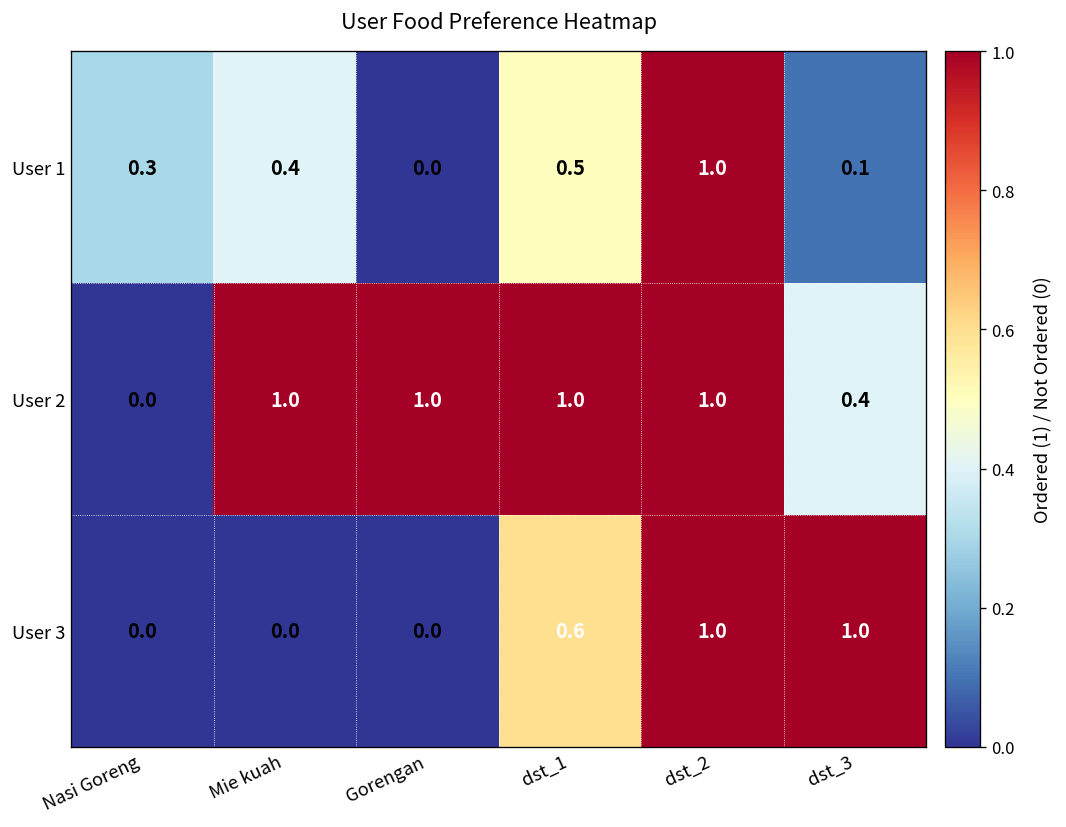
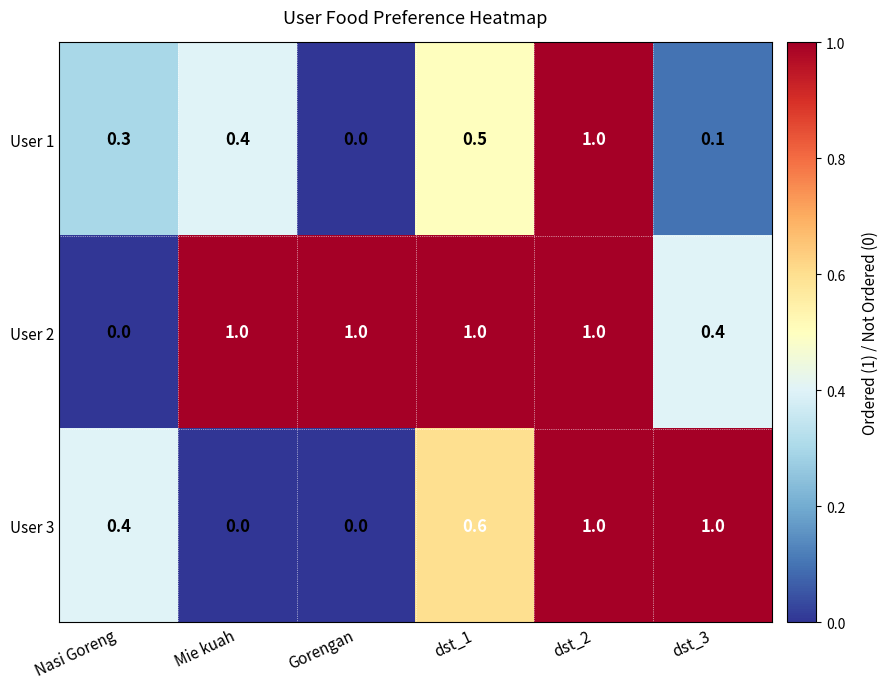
  {
    "User 1": {
      "Nasi Goreng": 0.3,
      "Mie kuah": 0.4,
      "Gorengan": 0.0,
      "dst_1": 0.5,
      "dst_2": 1.0,
      "dst_3": 0.1
    },
    "User 2": {
      "Nasi Goreng": 0.0,
      "Mie kuah": 1.0,
      "Gorengan": 1.0,
      "dst_1": 1.0,
      "dst_2": 1.0,
      "dst_3": 0.4
    },
    "User 3": {
-     "Nasi Goreng": 0.0,
+     "Nasi Goreng": 0.4,
      "Mie kuah": 0.0,
      "Gorengan": 0.0,
      "dst_1": 0.6,
      "dst_2": 1.0,
      "dst_3": 1.0
    }
  }
